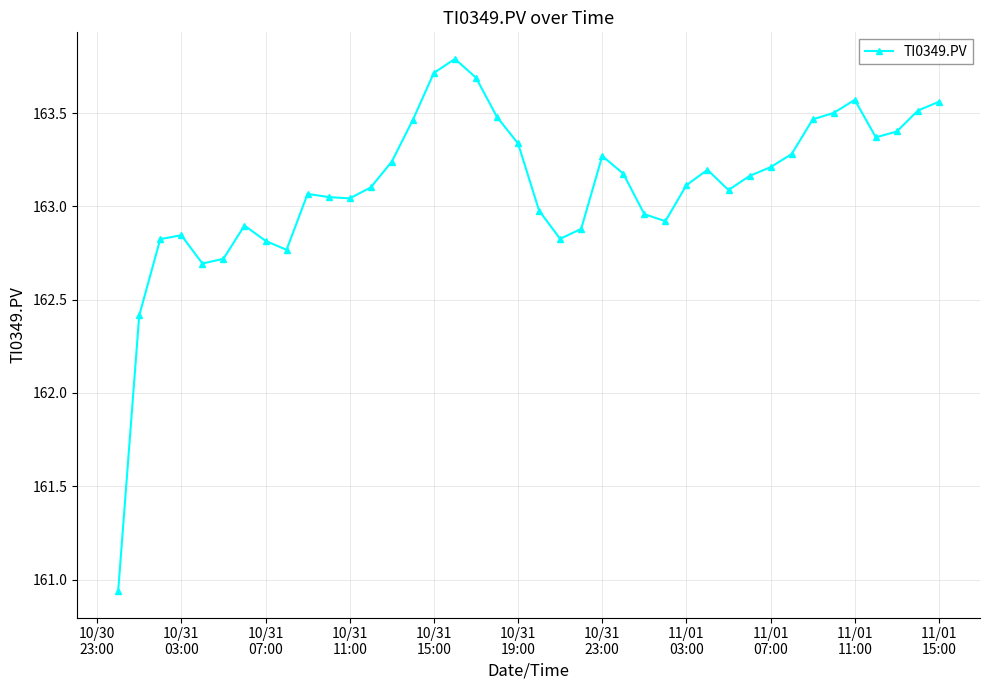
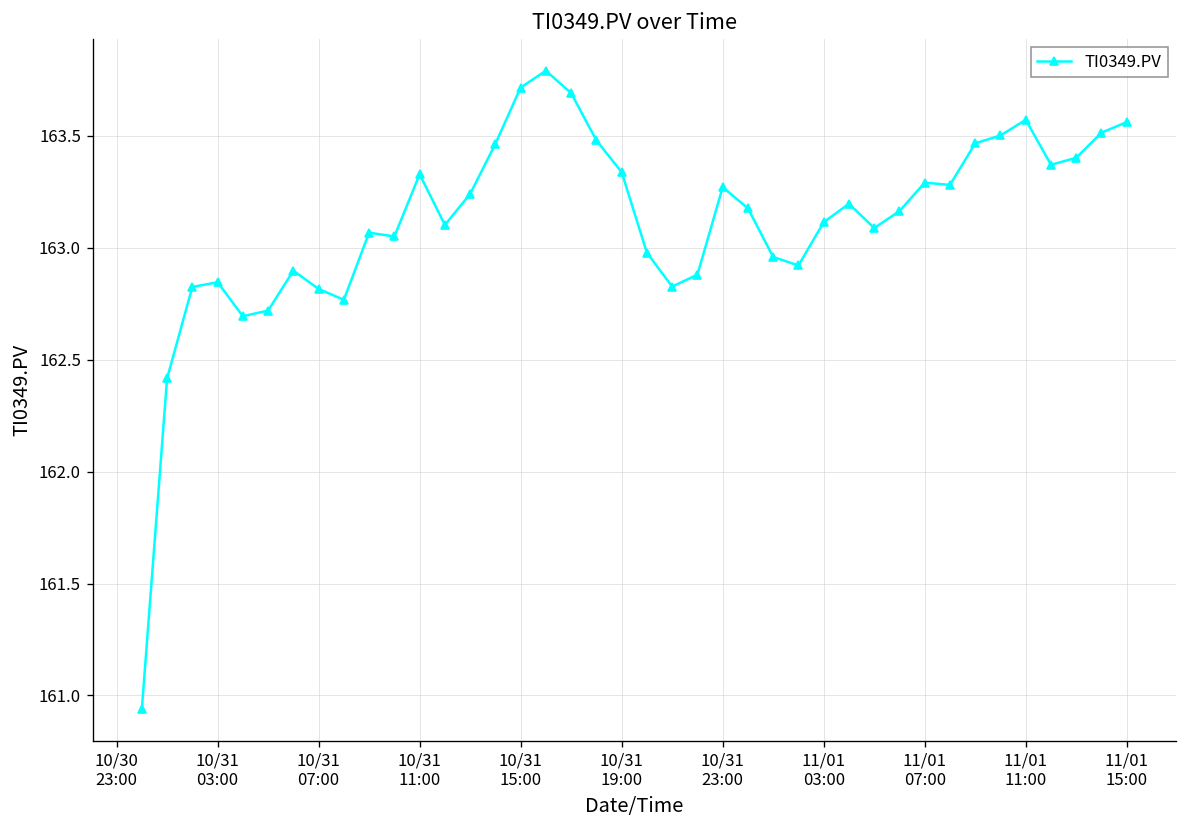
  {
    "10/31 03:00": 162.85,
    "10/31 07:00": 162.82,
-   "10/31 11:00": 163.04,
+   "10/31 11:00": 163.33,
    "10/31 15:00": 163.72,
    "10/31 19:00": 163.34,
    "10/31 23:00": 163.27,
    "11/01 03:00": 163.11,
-   "11/01 07:00": 163.21,
+   "11/01 07:00": 163.29,
    "11/01 11:00": 163.57,
    "11/01 15:00": 163.56
  }
